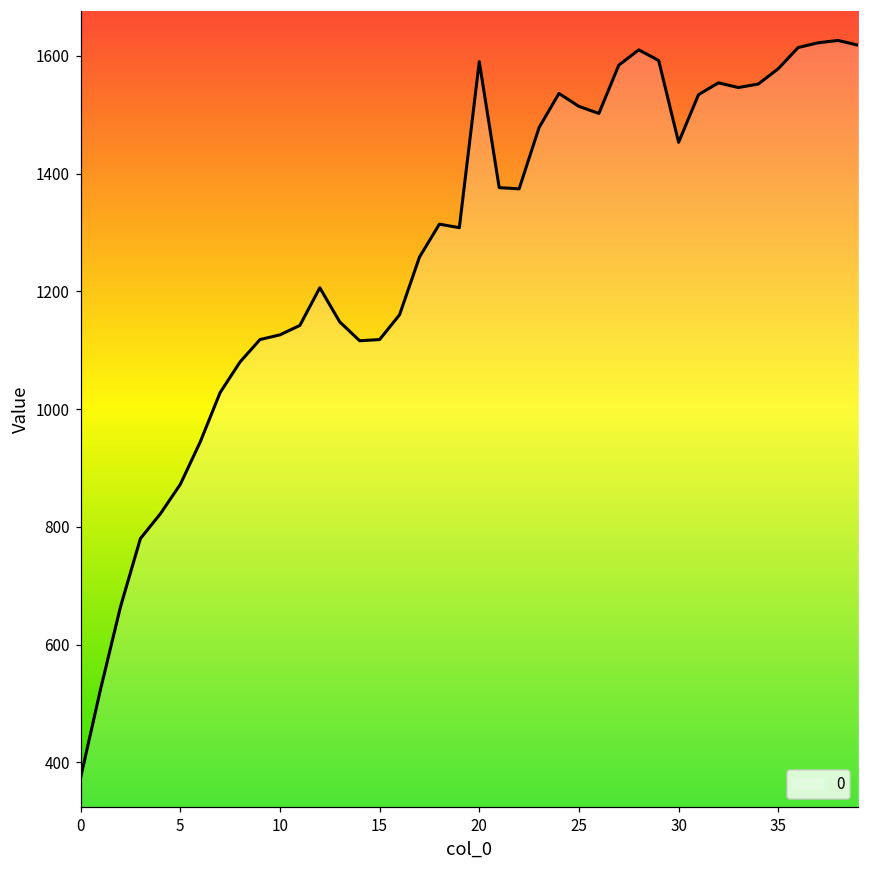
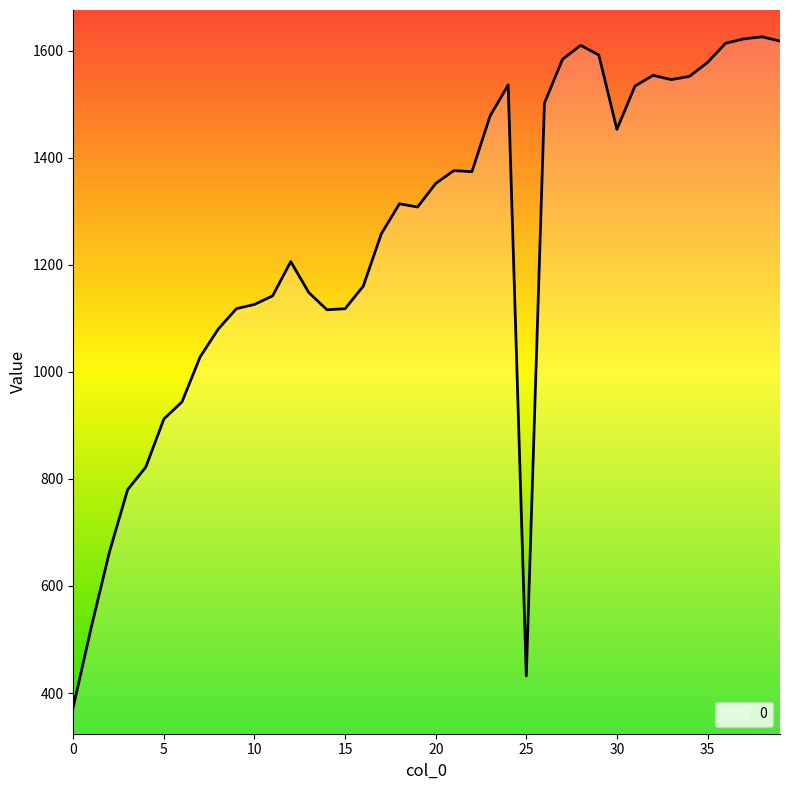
  {
    "0": 370,
-   "5": 870,
+   "5": 910,
    "10": 1130,
    "15": 1120,
-   "20": 1590,
-   "25": 1510,
+   "20": 1350,
+   "25": 430,
    "30": 1450,
    "35": 1580
  }
